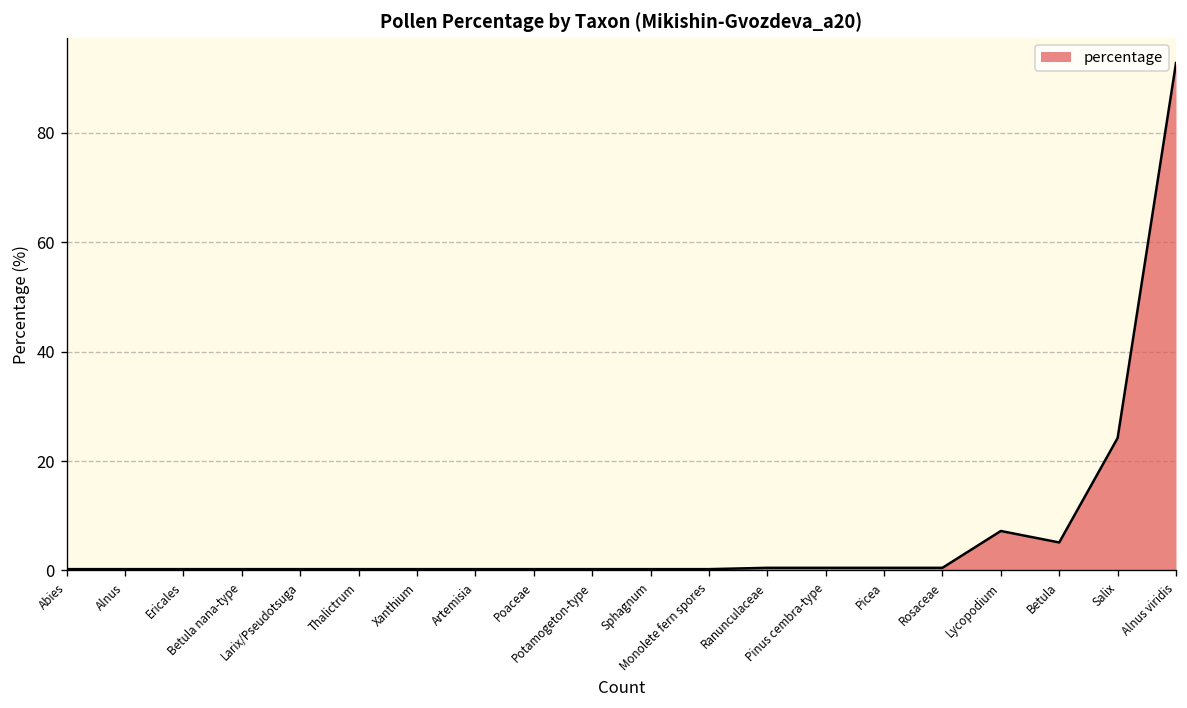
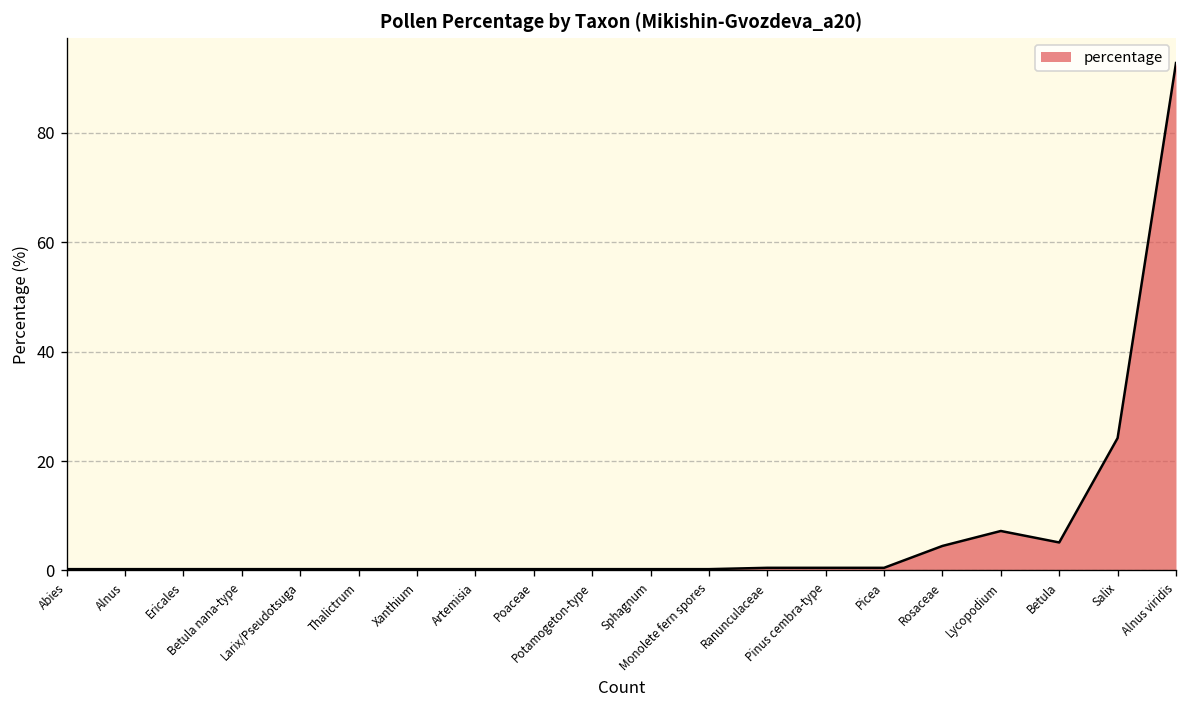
  {
    "Abies": 0,
    "Alnus": 0,
    "Ericales": 0,
    "Betula nana-type": 0,
    "Larix/Pseudotsuga": 0,
    "Thalictrum": 0,
    "Xanthium": 0,
    "Artemisia": 0,
    "Poaceae": 0,
    "Potamogeton-type": 0,
    "Sphagnum": 0,
    "Monolete fern spores": 0,
    "Ranunculaceae": 0,
    "Pinus cembra-type": 0,
    "Picea": 0,
-   "Rosaceae": 0,
+   "Rosaceae": 4,
    "Lycopodium": 7,
    "Betula": 5,
    "Salix": 24,
    "Alnus viridis": 93
  }
